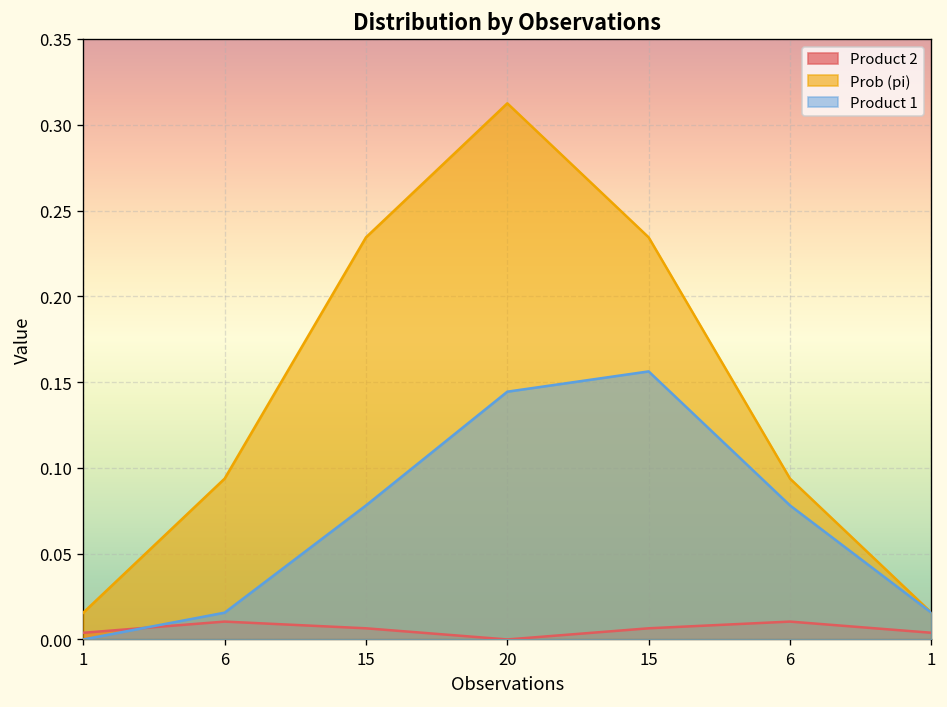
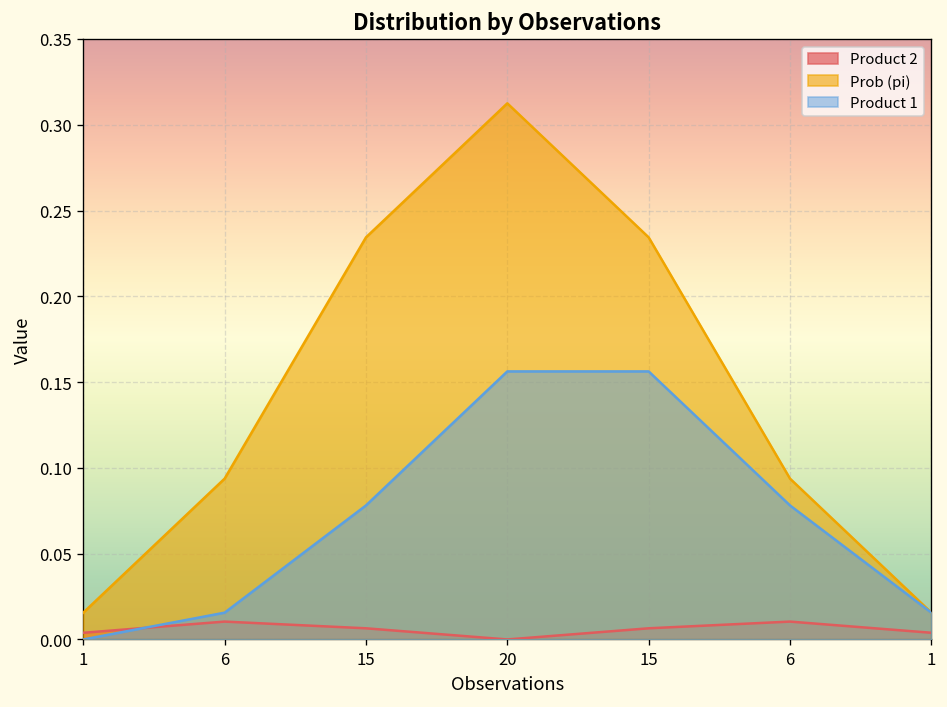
  {
    "Product 2": {
      "20": 0.000
    },
    "Prob (pi)": {
      "20": 0.313
    },
    "Product 1": {
-     "20": 0.144
+     "20": 0.156
    }
  }
